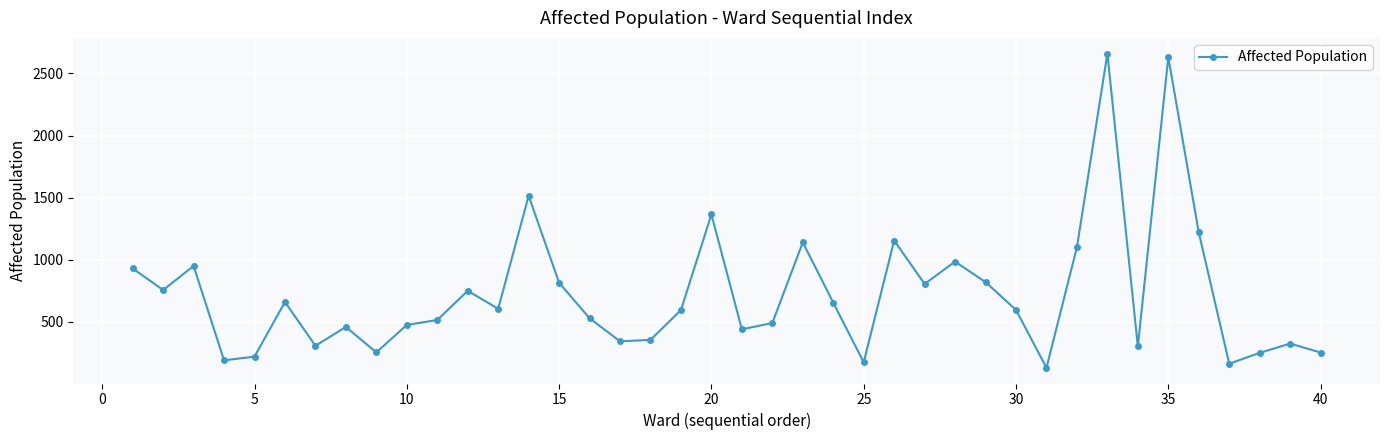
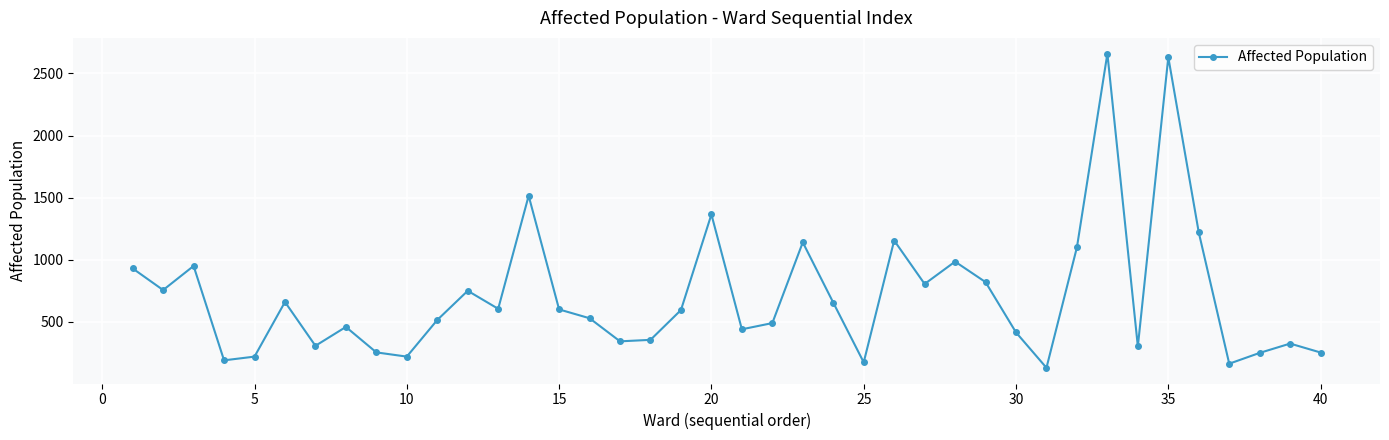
  {
    "5": 220,
-   "10": 480,
-   "15": 820,
+   "10": 220,
+   "15": 600,
    "20": 1370,
    "25": 170,
-   "30": 600,
+   "30": 420,
    "35": 2630,
    "40": 250
  }
